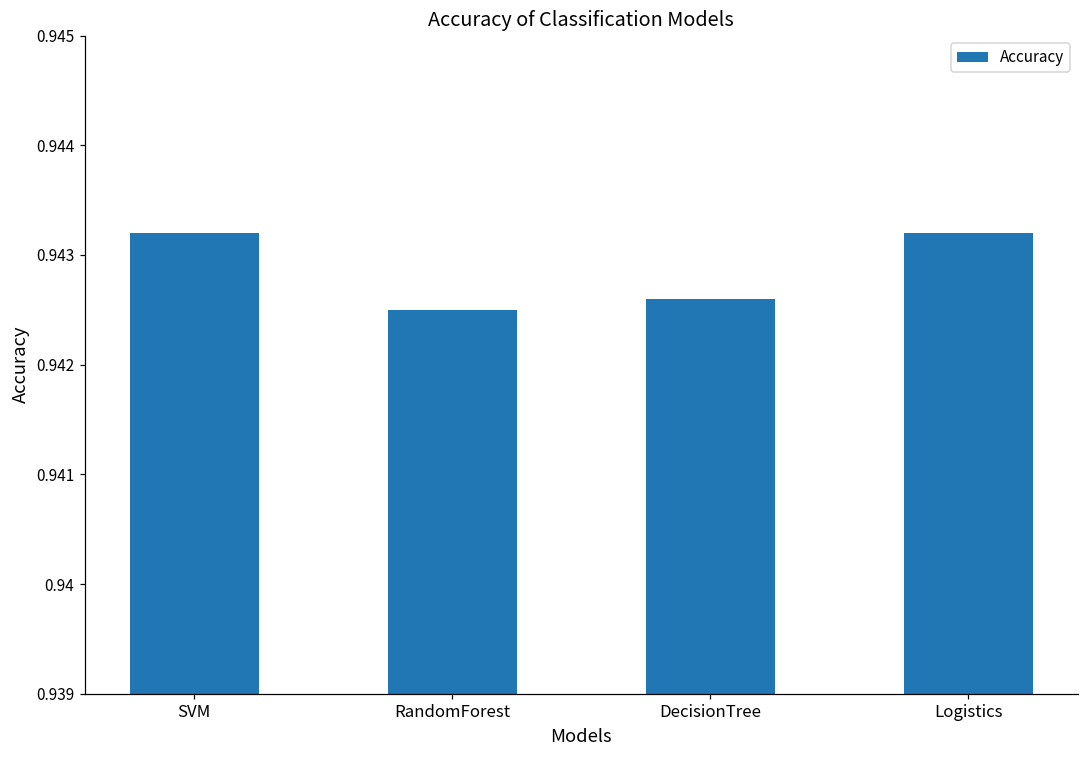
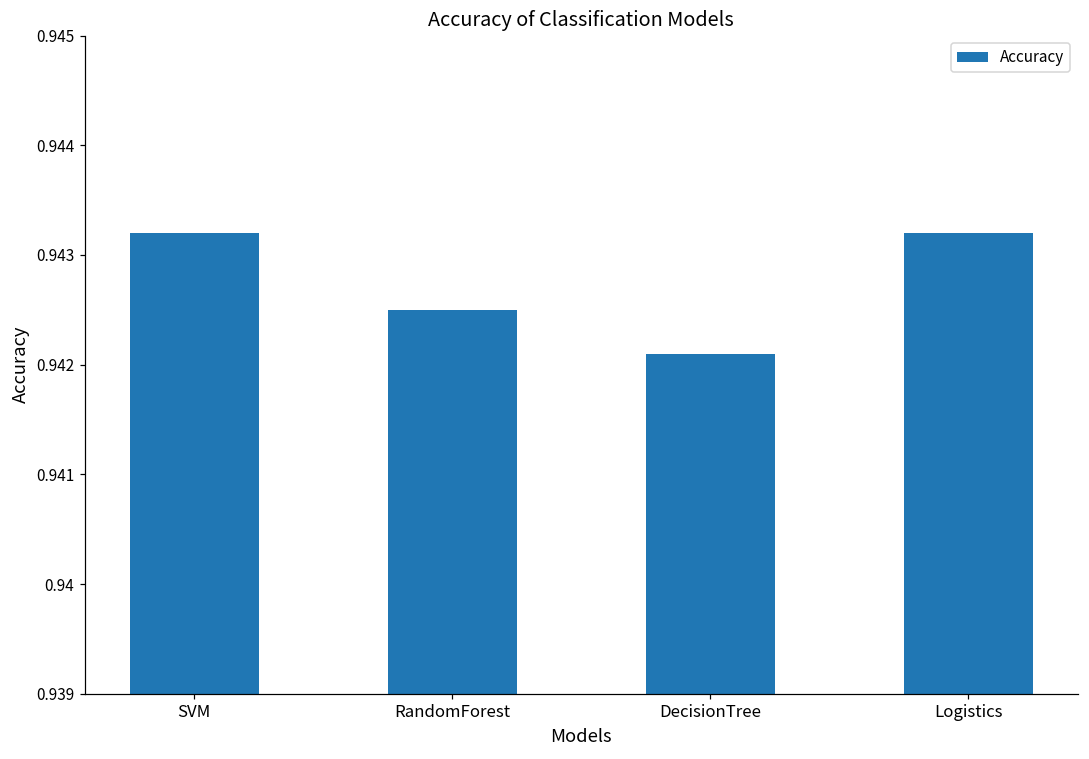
  {
    "SVM": 0.9432,
    "RandomForest": 0.9425,
-   "DecisionTree": 0.9426,
+   "DecisionTree": 0.9421,
    "Logistics": 0.9432
  }
